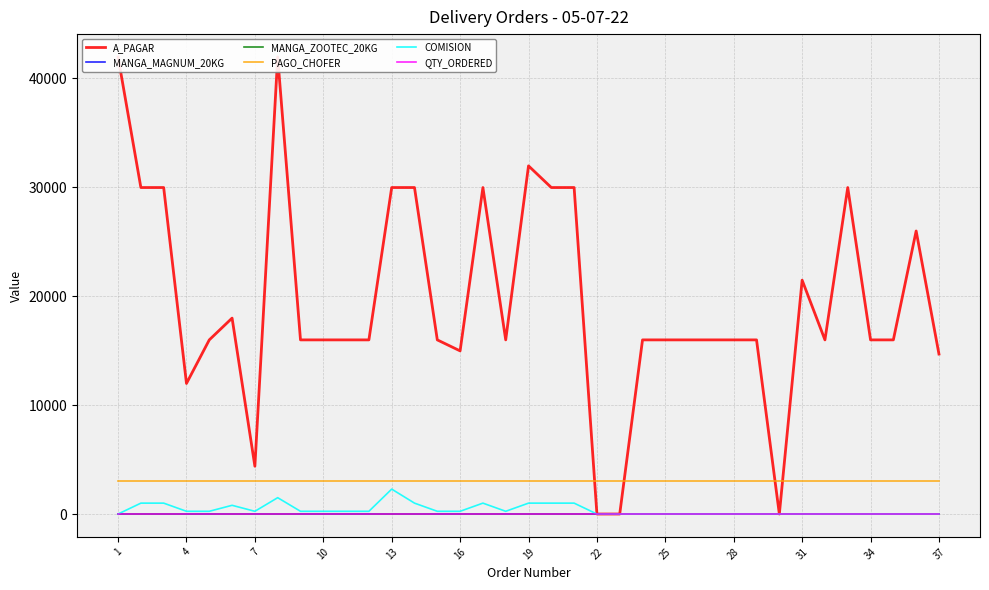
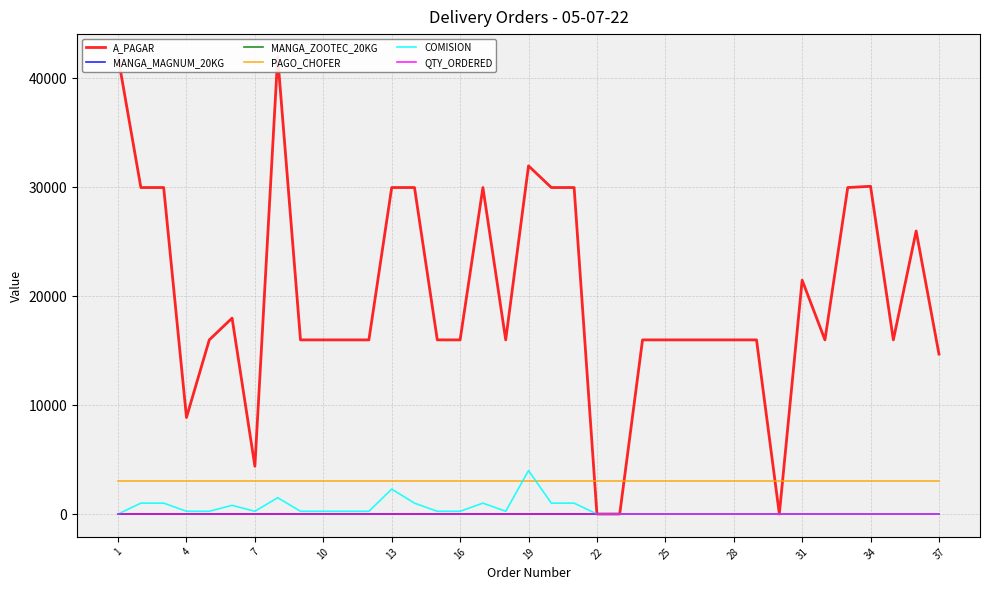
  {
    "A_PAGAR": {
-     "4": 12000,
+     "4": 8900,
      "7": 4400,
      "10": 16000,
      "13": 30000,
-     "16": 15000,
+     "16": 16000,
      "19": 32000,
      "25": 16000,
      "28": 16000,
      "31": 21500,
-     "34": 16000,
+     "34": 30100,
      "37": 14700
    },
    "QTY_ORDERED": {
      "4": 0,
      "7": 0,
      "10": 0,
      "13": 0,
      "16": 0,
      "19": 0
    },
    "PAGO_CHOFER": {
      "1": 3000,
      "4": 3000,
      "7": 3000,
      "10": 3000,
      "13": 3000,
      "16": 3000,
      "19": 3000,
      "22": 3000,
      "25": 3000,
      "28": 3000,
      "31": 3000,
      "34": 3000,
      "37": 3000
    },
    "COMISION": {
      "4": 300,
      "7": 300,
      "10": 300,
      "13": 2300,
      "16": 300,
-     "19": 1000
+     "19": 4000
    }
  }
